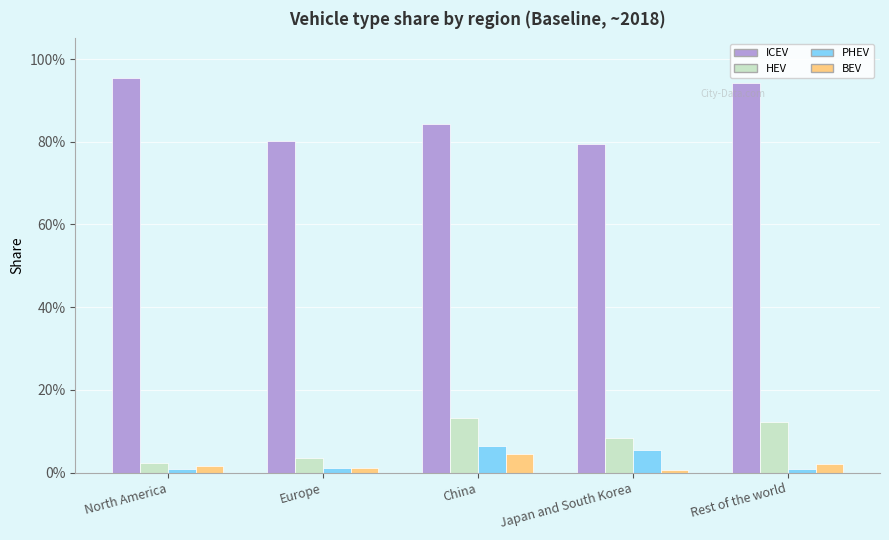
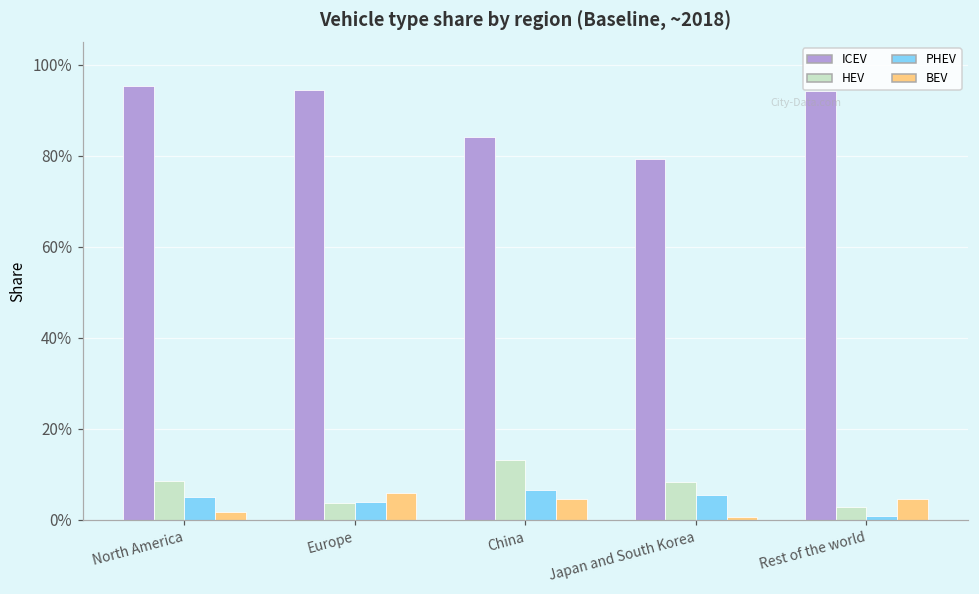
  {
    "ICEV": {
      "North America": "95%",
-     "Europe": "80%",
+     "Europe": "94%",
      "China": "84%",
      "Japan and South Korea": "79%",
      "Rest of the world": "94%"
    },
    "HEV": {
-     "North America": "2%",
+     "North America": "9%",
      "Europe": "4%",
      "China": "13%",
      "Japan and South Korea": "8%",
-     "Rest of the world": "12%"
+     "Rest of the world": "3%"
    },
    "PHEV": {
-     "North America": "1%",
-     "Europe": "1%",
+     "North America": "5%",
+     "Europe": "4%",
      "China": "7%",
      "Japan and South Korea": "6%",
      "Rest of the world": "1%"
    },
    "BEV": {
      "North America": "2%",
-     "Europe": "1%",
+     "Europe": "6%",
      "China": "5%",
-     "Rest of the world": "2%"
+     "Rest of the world": "5%"
    }
  }
